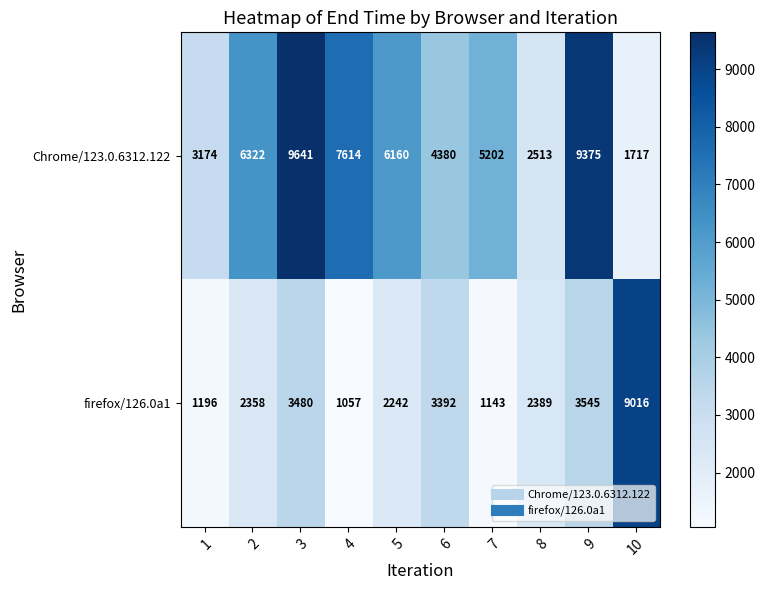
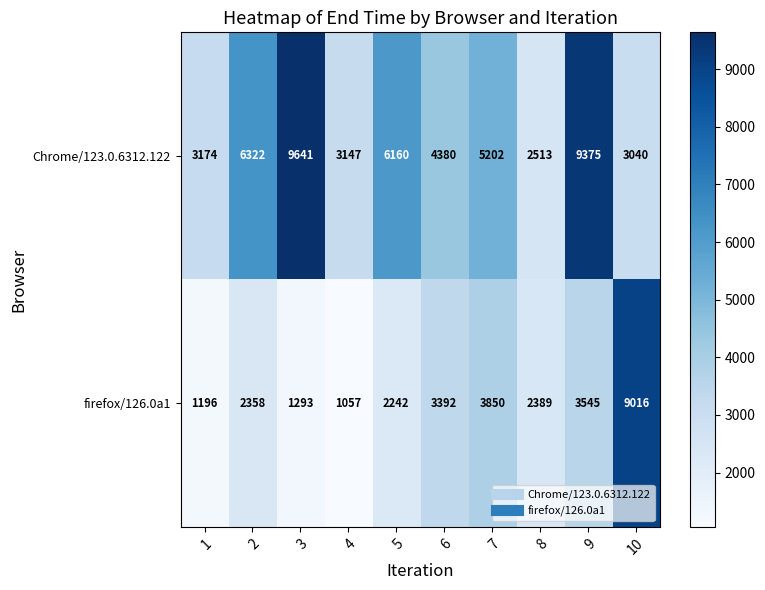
  {
    "Chrome/123.0.6312.122": {
      "1": 3174,
      "2": 6322,
      "3": 9641,
-     "4": 7614,
+     "4": 3147,
      "5": 6160,
      "6": 4380,
      "7": 5202,
      "8": 2513,
      "9": 9375,
-     "10": 1717
+     "10": 3040
    },
    "firefox/126.0a1": {
      "1": 1196,
      "2": 2358,
-     "3": 3480,
+     "3": 1293,
      "4": 1057,
      "5": 2242,
      "6": 3392,
-     "7": 1143,
+     "7": 3850,
      "8": 2389,
      "9": 3545,
      "10": 9016
    }
  }
